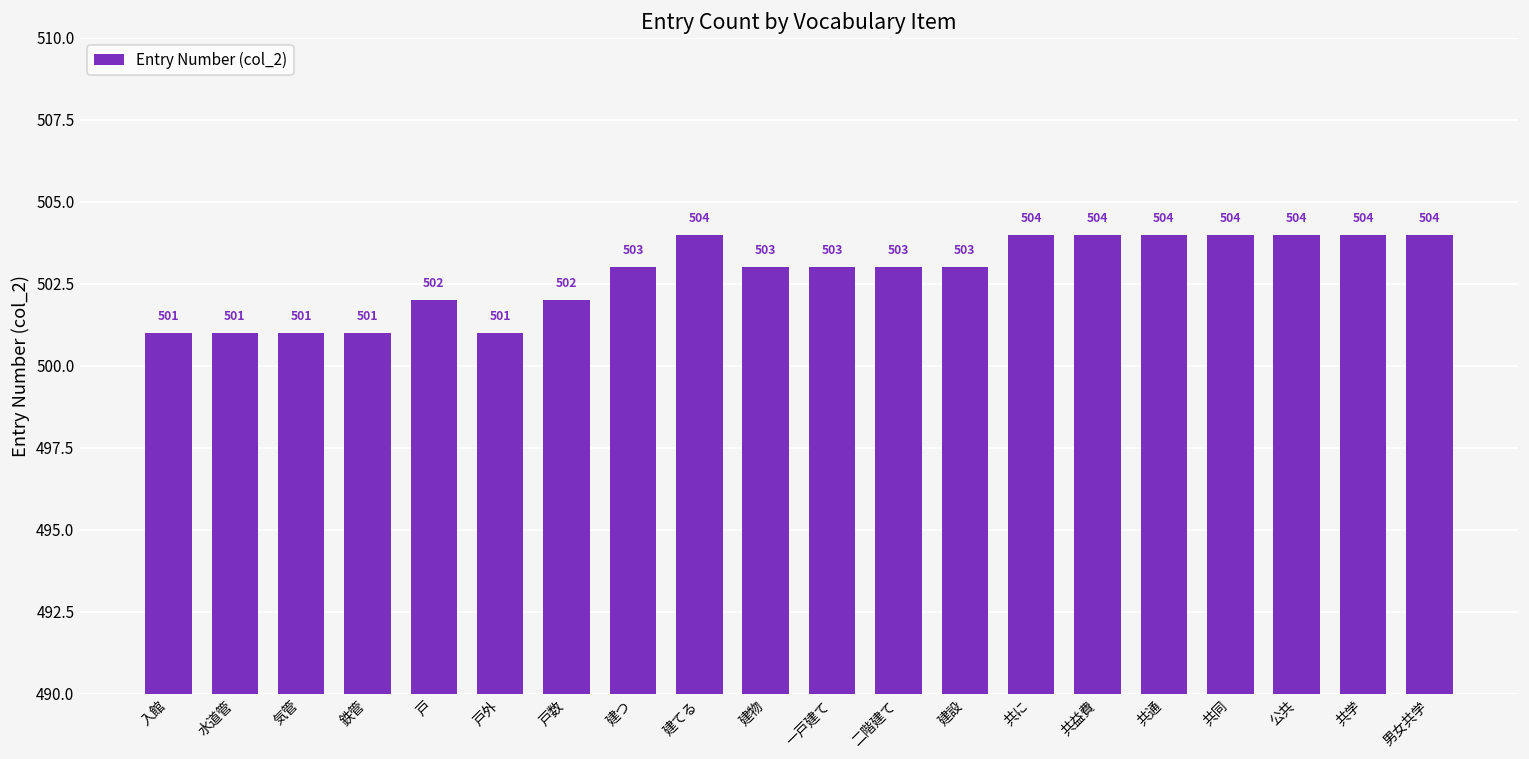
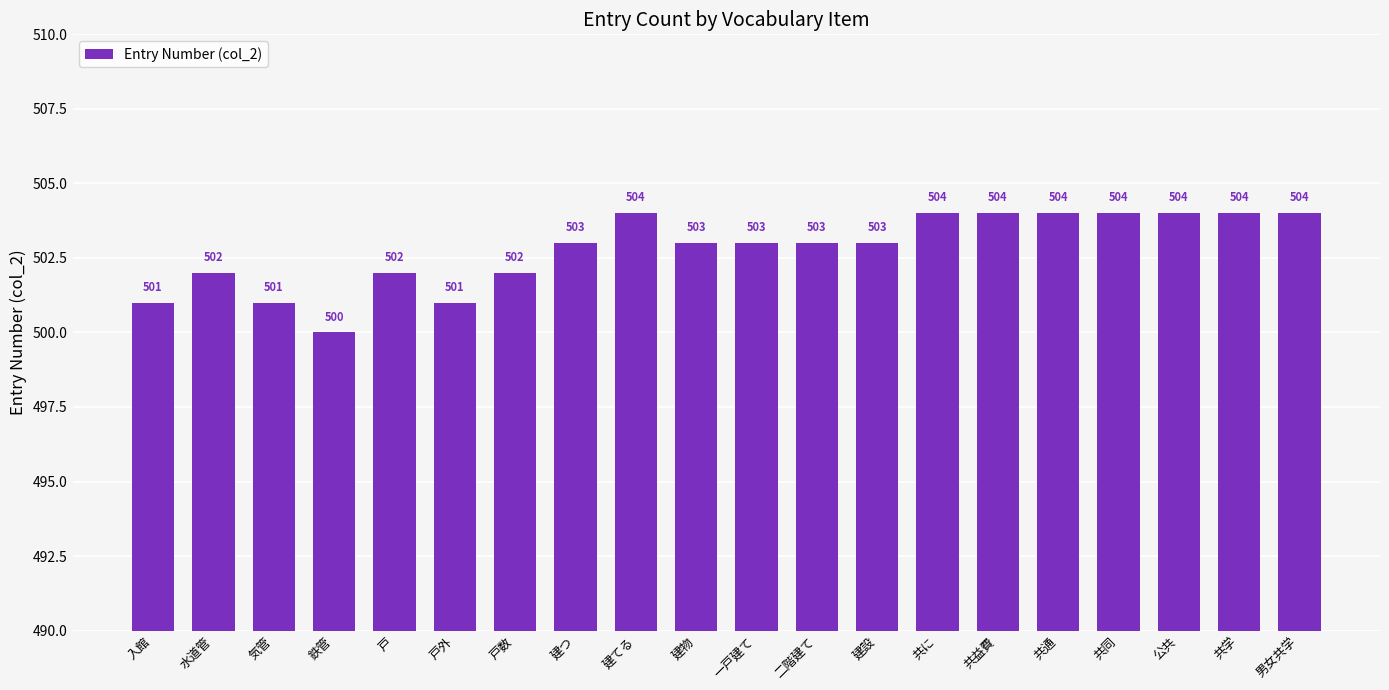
  {
    "入館": 501,
-   "水道管": 501,
+   "水道管": 502,
    "気管": 501,
-   "鉄管": 501,
+   "鉄管": 500,
    "戸": 502,
    "戸外": 501,
    "戸数": 502,
    "建つ": 503,
    "建てる": 504,
    "建物": 503,
    "一戸建て": 503,
    "二階建て": 503,
    "建設": 503,
    "共に": 504,
    "共益費": 504,
    "共通": 504,
    "共同": 504,
    "公共": 504,
    "共学": 504,
    "男女共学": 504
  }
